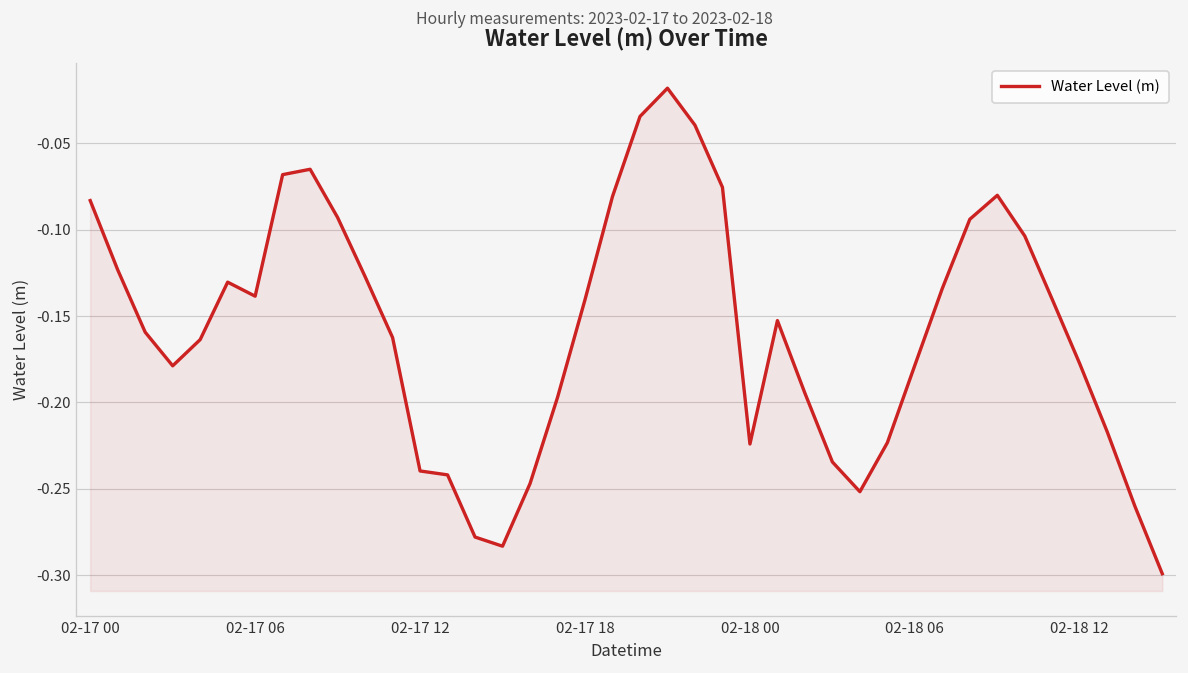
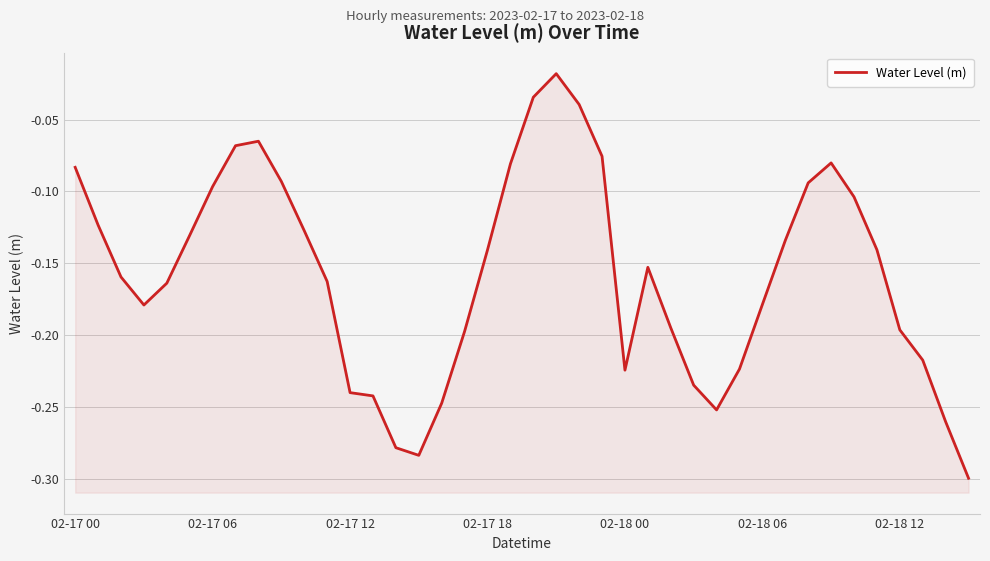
  {
    "02-17 00": -0.083,
-   "02-17 06": -0.139,
+   "02-17 06": -0.097,
    "02-17 12": -0.240,
    "02-17 18": -0.141,
    "02-18 00": -0.224,
    "02-18 06": -0.178,
-   "02-18 12": -0.178
+   "02-18 12": -0.196
  }
